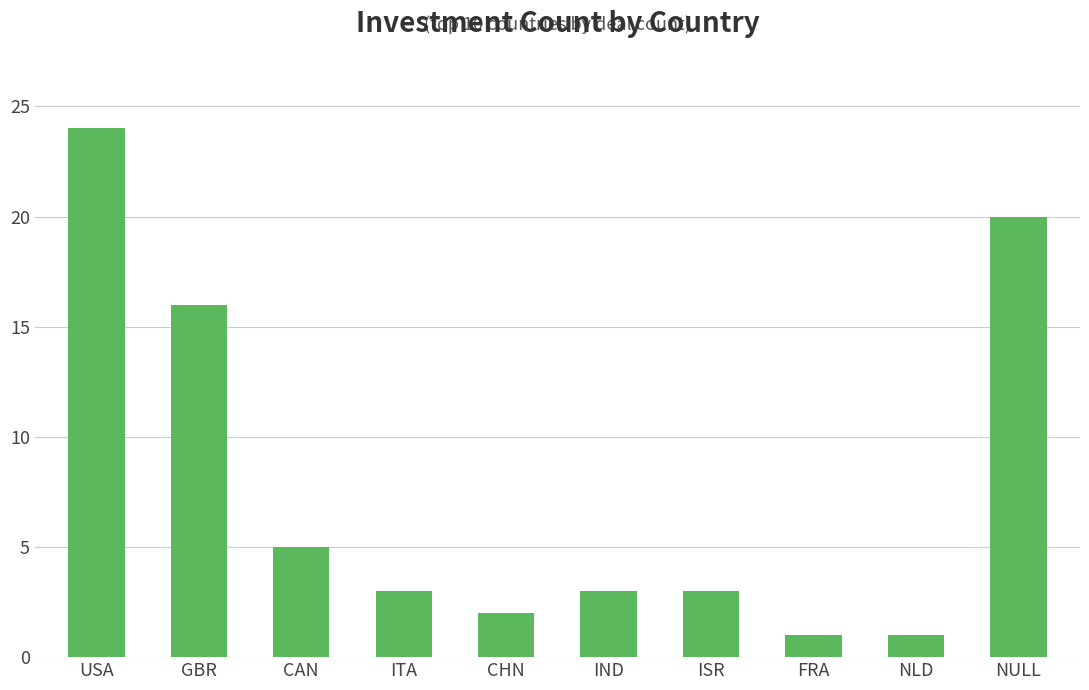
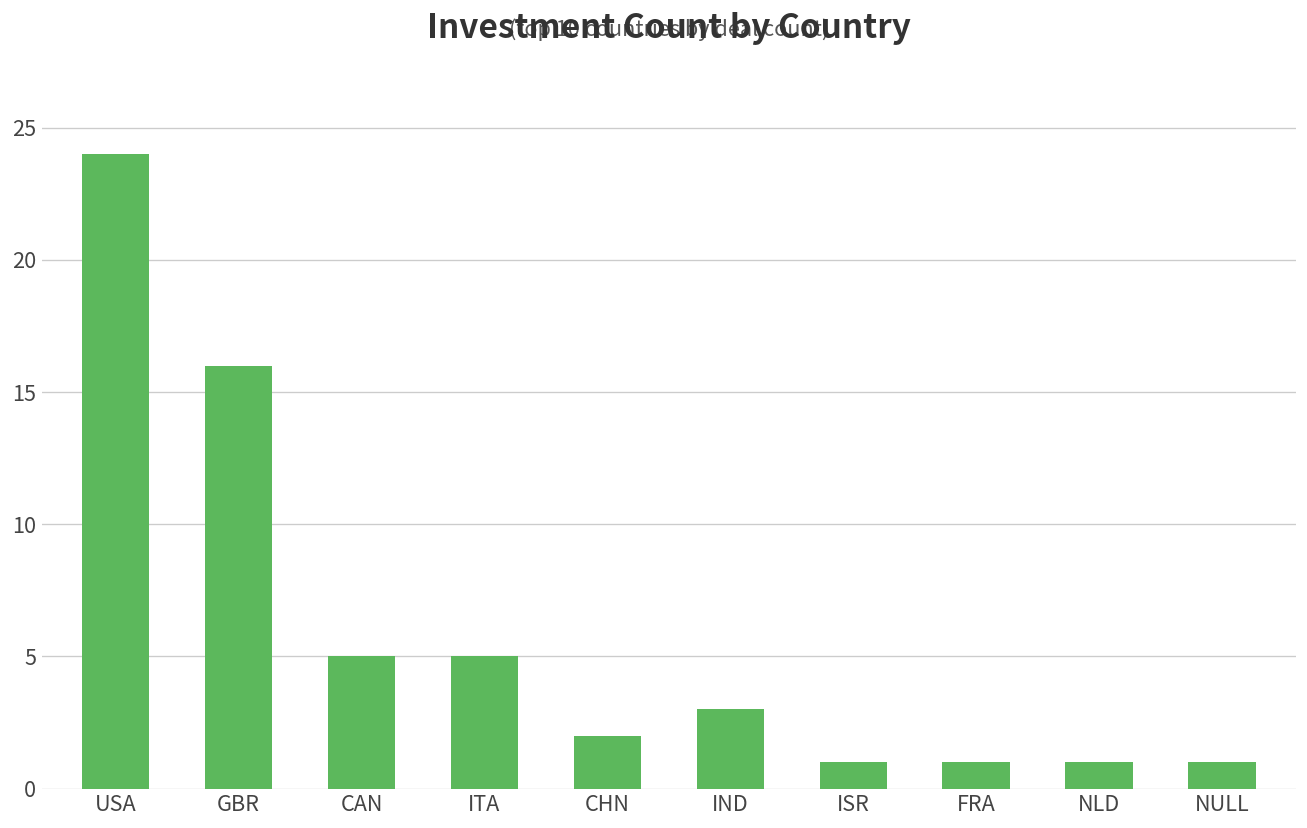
  {
    "USA": 24,
    "GBR": 16,
    "CAN": 5,
-   "ITA": 3,
+   "ITA": 5,
    "CHN": 2,
    "IND": 3,
-   "ISR": 3,
+   "ISR": 1,
    "FRA": 1,
    "NLD": 1,
-   "NULL": 20
+   "NULL": 1
  }
